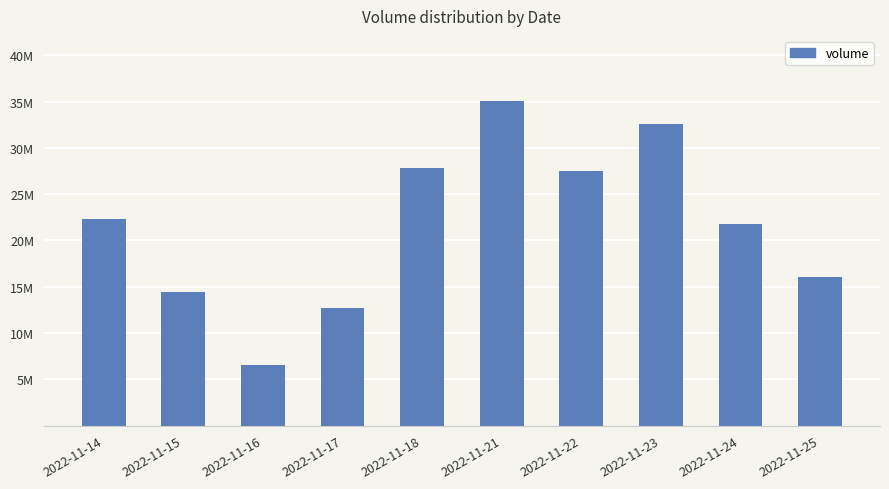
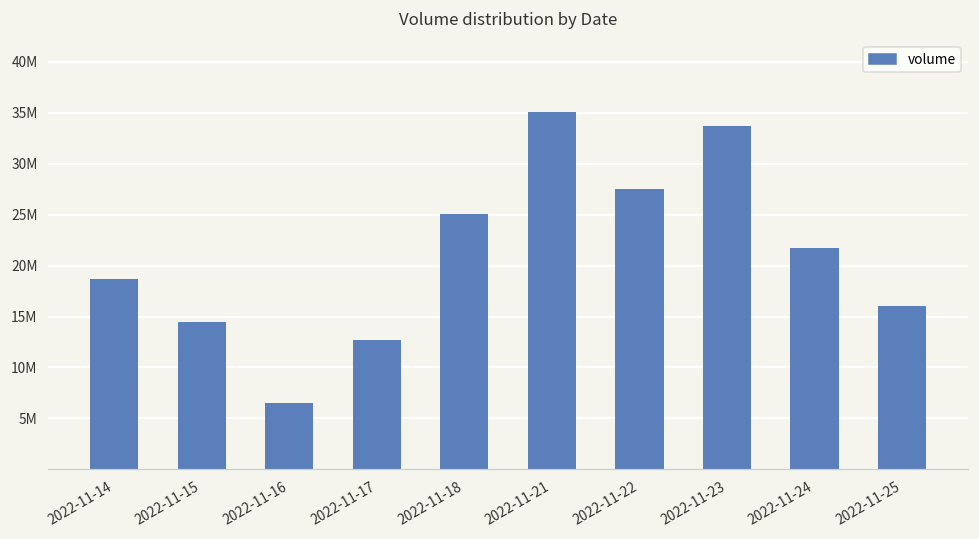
  {
-   "2022-11-14": 22000000,
+   "2022-11-14": 19000000,
    "2022-11-15": 14000000,
    "2022-11-16": 7000000,
    "2022-11-17": 13000000,
-   "2022-11-18": 28000000,
+   "2022-11-18": 25000000,
    "2022-11-21": 35000000,
    "2022-11-22": 27000000,
-   "2022-11-23": 33000000,
+   "2022-11-23": 34000000,
    "2022-11-24": 22000000,
    "2022-11-25": 16000000
  }
